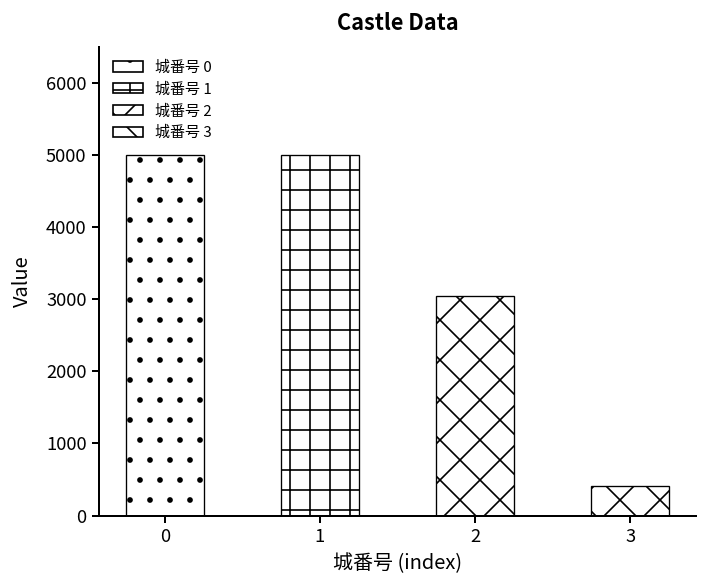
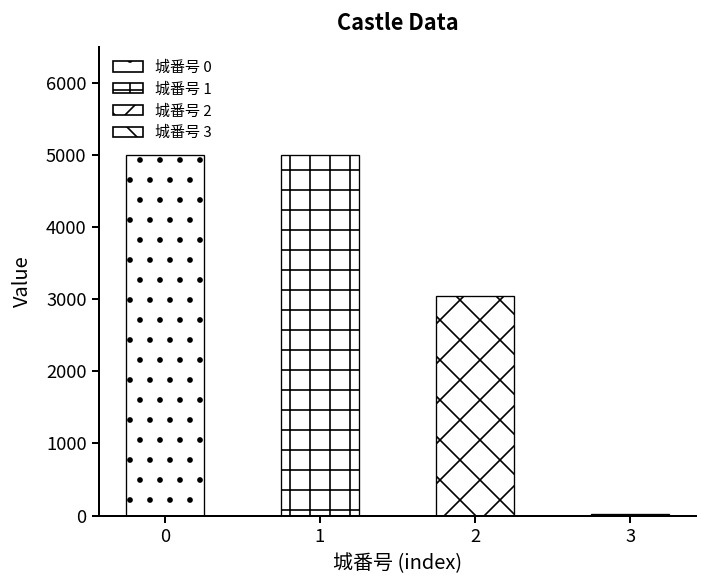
  {
    "0": 5000,
    "1": 5000,
    "2": 3000,
-   "3": 400
+   "3": 0
  }
